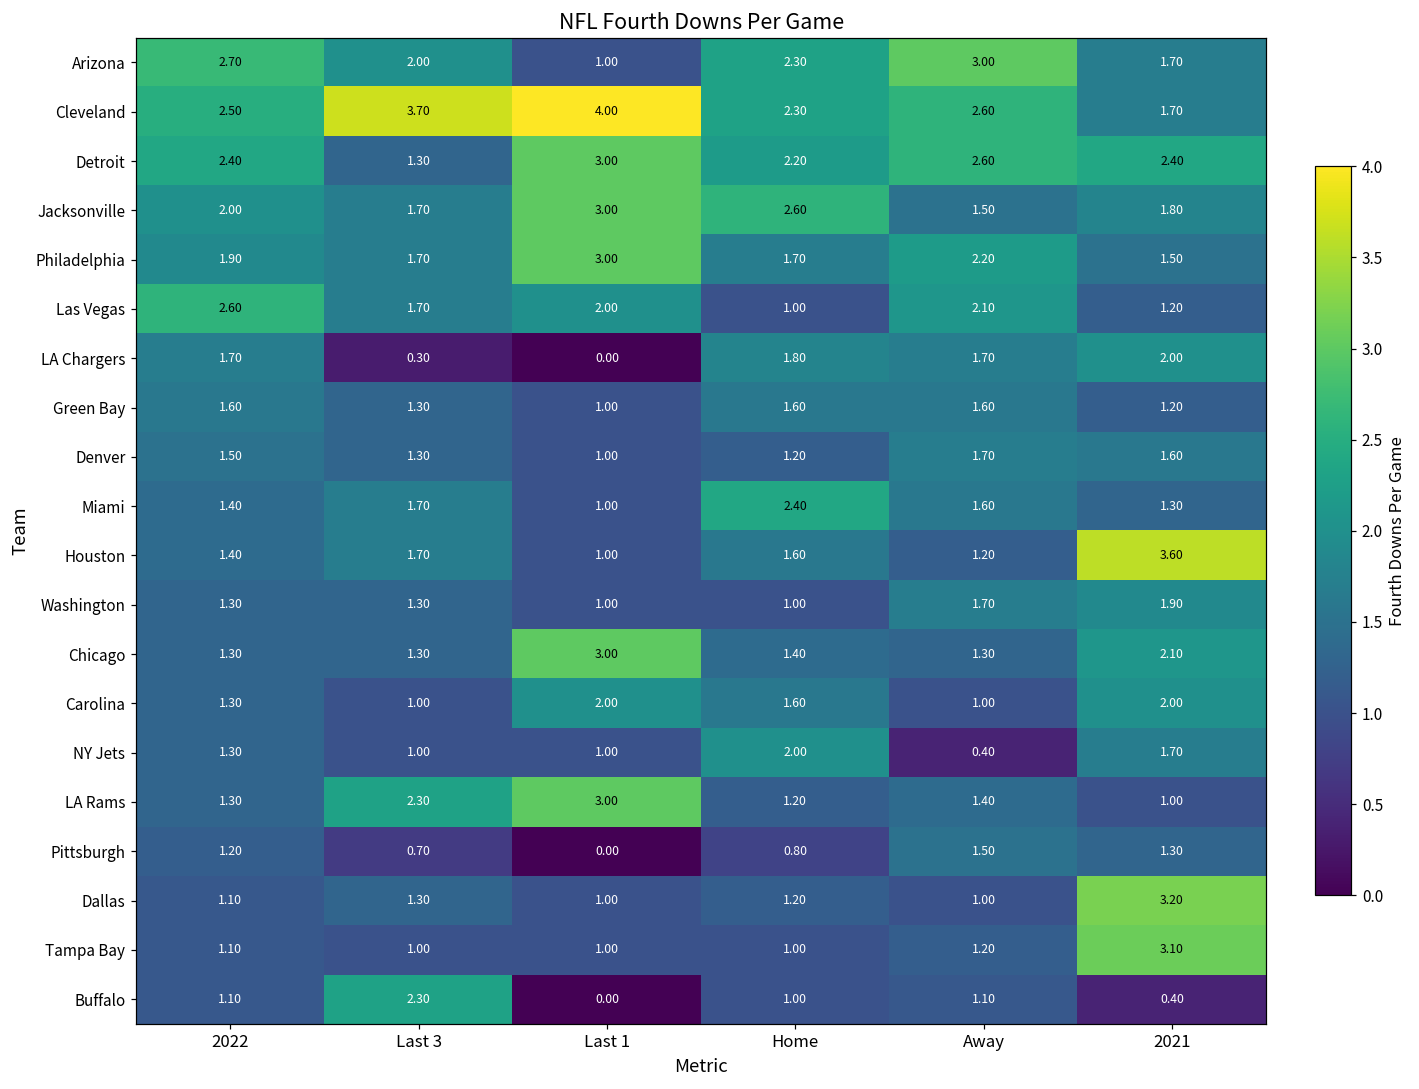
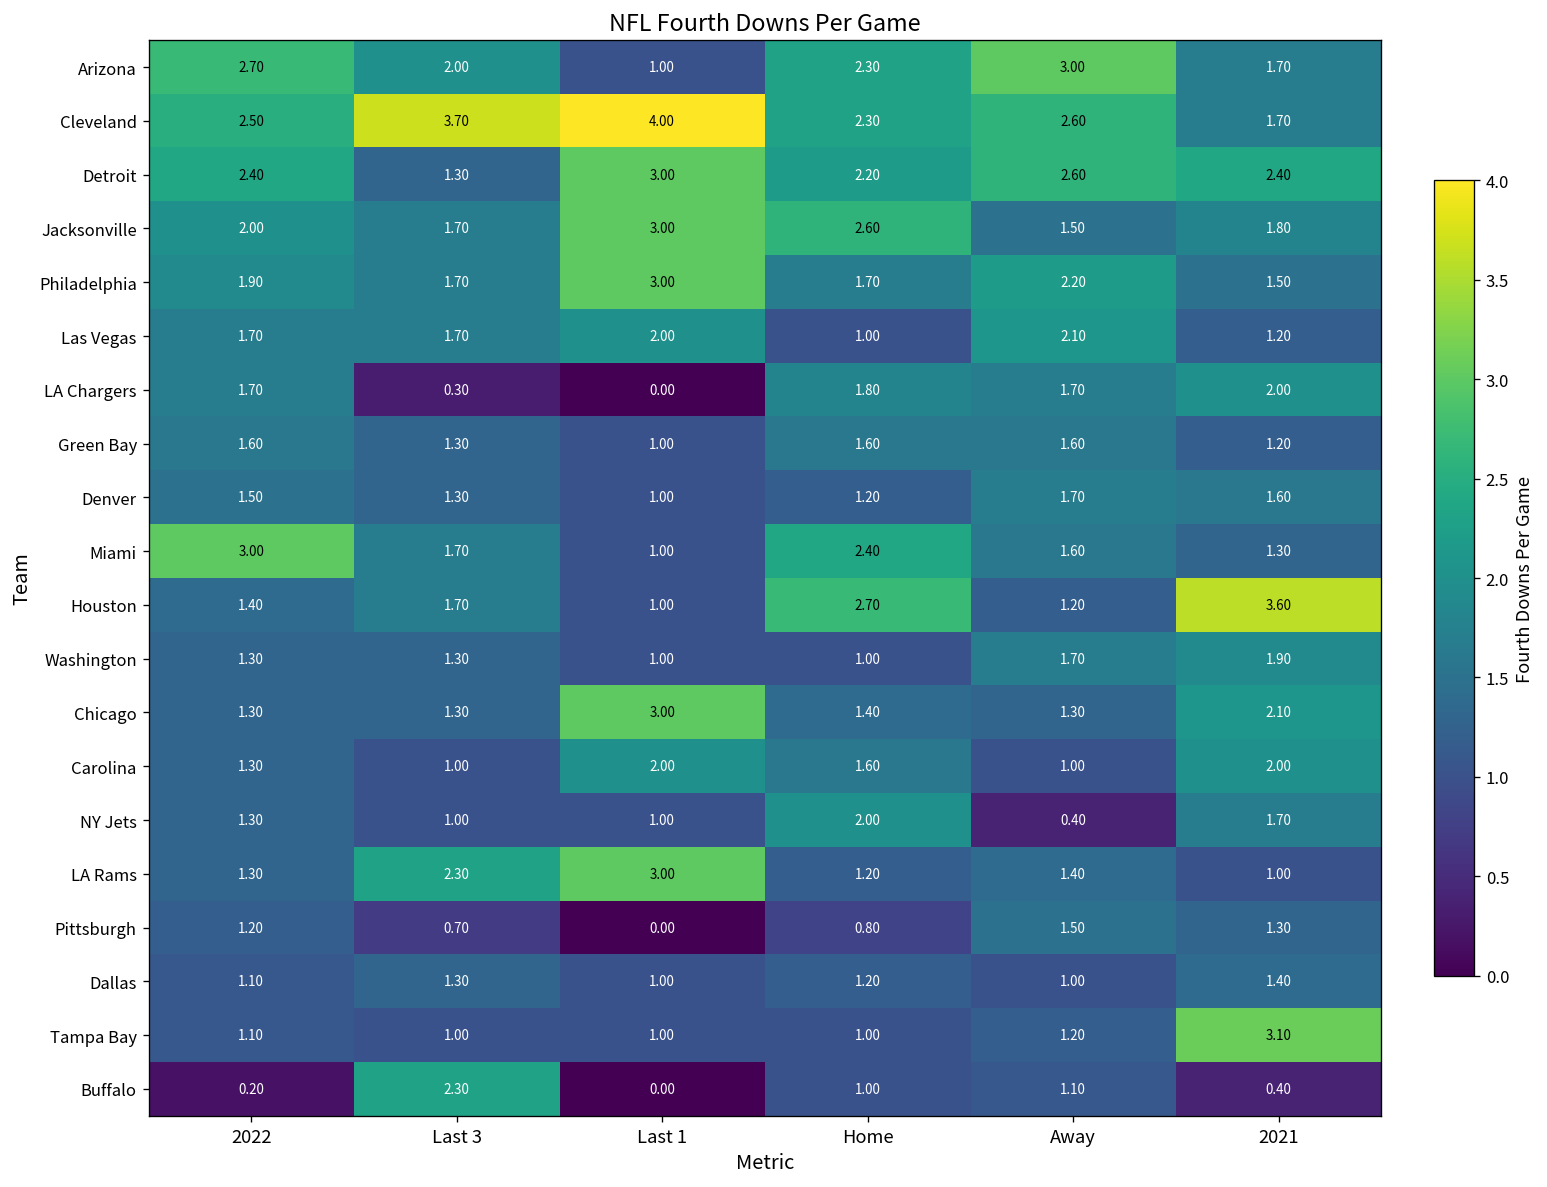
  {
    "Arizona": {
      "2022": 2.70,
      "Last 3": 2.00,
      "Last 1": 1.00,
      "Home": 2.30,
      "Away": 3.00,
      "2021": 1.70
    },
    "Cleveland": {
      "2022": 2.50,
      "Last 3": 3.70,
      "Last 1": 4.00,
      "Home": 2.30,
      "Away": 2.60,
      "2021": 1.70
    },
    "Detroit": {
      "2022": 2.40,
      "Last 3": 1.30,
      "Last 1": 3.00,
      "Home": 2.20,
      "Away": 2.60,
      "2021": 2.40
    },
    "Jacksonville": {
      "2022": 2.00,
      "Last 3": 1.70,
      "Last 1": 3.00,
      "Home": 2.60,
      "Away": 1.50,
      "2021": 1.80
    },
    "Philadelphia": {
      "2022": 1.90,
      "Last 3": 1.70,
      "Last 1": 3.00,
      "Home": 1.70,
      "Away": 2.20,
      "2021": 1.50
    },
    "Las Vegas": {
-     "2022": 2.60,
+     "2022": 1.70,
      "Last 3": 1.70,
      "Last 1": 2.00,
      "Home": 1.00,
      "Away": 2.10,
      "2021": 1.20
    },
    "LA Chargers": {
      "2022": 1.70,
      "Last 3": 0.30,
      "Last 1": 0.00,
      "Home": 1.80,
      "Away": 1.70,
      "2021": 2.00
    },
    "Green Bay": {
      "2022": 1.60,
      "Last 3": 1.30,
      "Last 1": 1.00,
      "Home": 1.60,
      "Away": 1.60,
      "2021": 1.20
    },
    "Denver": {
      "2022": 1.50,
      "Last 3": 1.30,
      "Last 1": 1.00,
      "Home": 1.20,
      "Away": 1.70,
      "2021": 1.60
    },
    "Miami": {
-     "2022": 1.40,
+     "2022": 3.00,
      "Last 3": 1.70,
      "Last 1": 1.00,
      "Home": 2.40,
      "Away": 1.60,
      "2021": 1.30
    },
    "Houston": {
      "2022": 1.40,
      "Last 3": 1.70,
      "Last 1": 1.00,
-     "Home": 1.60,
+     "Home": 2.70,
      "Away": 1.20,
      "2021": 3.60
    },
    "Washington": {
      "2022": 1.30,
      "Last 3": 1.30,
      "Last 1": 1.00,
      "Home": 1.00,
      "Away": 1.70,
      "2021": 1.90
    },
    "Chicago": {
      "2022": 1.30,
      "Last 3": 1.30,
      "Last 1": 3.00,
      "Home": 1.40,
      "Away": 1.30,
      "2021": 2.10
    },
    "Carolina": {
      "2022": 1.30,
      "Last 3": 1.00,
      "Last 1": 2.00,
      "Home": 1.60,
      "Away": 1.00,
      "2021": 2.00
    },
    "NY Jets": {
      "2022": 1.30,
      "Last 3": 1.00,
      "Last 1": 1.00,
      "Home": 2.00,
      "Away": 0.40,
      "2021": 1.70
    },
    "LA Rams": {
      "2022": 1.30,
      "Last 3": 2.30,
      "Last 1": 3.00,
      "Home": 1.20,
      "Away": 1.40,
      "2021": 1.00
    },
    "Pittsburgh": {
      "2022": 1.20,
      "Last 3": 0.70,
      "Last 1": 0.00,
      "Home": 0.80,
      "Away": 1.50,
      "2021": 1.30
    },
    "Dallas": {
      "2022": 1.10,
      "Last 3": 1.30,
      "Last 1": 1.00,
      "Home": 1.20,
      "Away": 1.00,
-     "2021": 3.20
+     "2021": 1.40
    },
    "Tampa Bay": {
      "2022": 1.10,
      "Last 3": 1.00,
      "Last 1": 1.00,
      "Home": 1.00,
      "Away": 1.20,
      "2021": 3.10
    },
    "Buffalo": {
-     "2022": 1.10,
+     "2022": 0.20,
      "Last 3": 2.30,
      "Last 1": 0.00,
      "Home": 1.00,
      "Away": 1.10,
      "2021": 0.40
    }
  }
